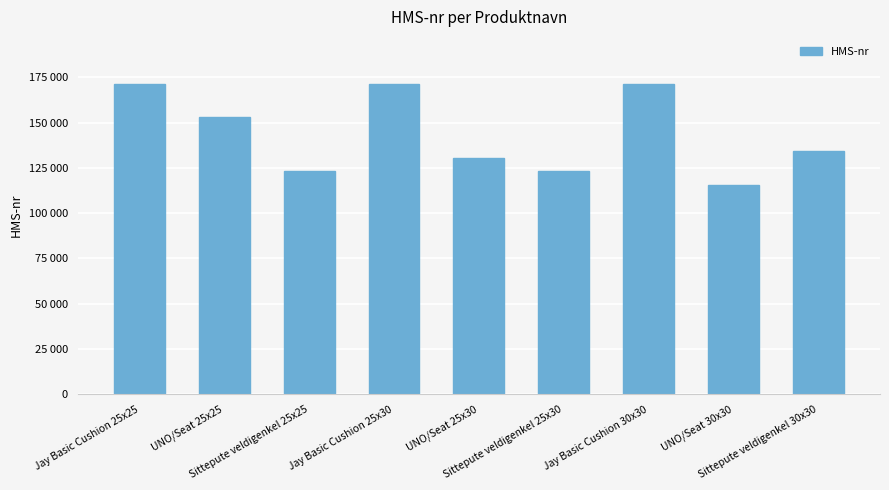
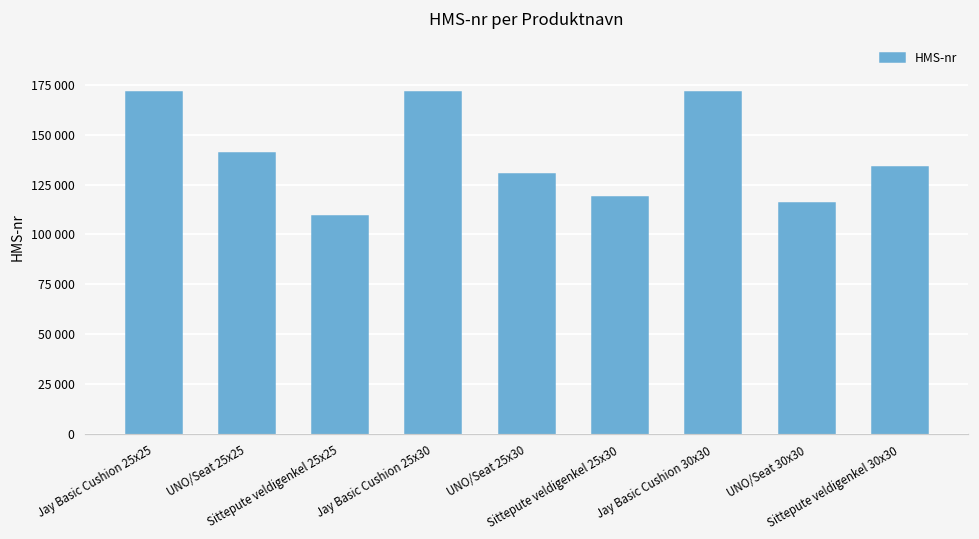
  {
    "Jay Basic Cushion 25x25": 172000,
-   "UNO/Seat 25x25": 153000,
-   "Sittepute veldigenkel 25x25": 123000,
+   "UNO/Seat 25x25": 141000,
+   "Sittepute veldigenkel 25x25": 109000,
    "Jay Basic Cushion 25x30": 172000,
    "UNO/Seat 25x30": 130000,
-   "Sittepute veldigenkel 25x30": 123000,
+   "Sittepute veldigenkel 25x30": 119000,
    "Jay Basic Cushion 30x30": 172000,
    "UNO/Seat 30x30": 116000,
    "Sittepute veldigenkel 30x30": 134000
  }
